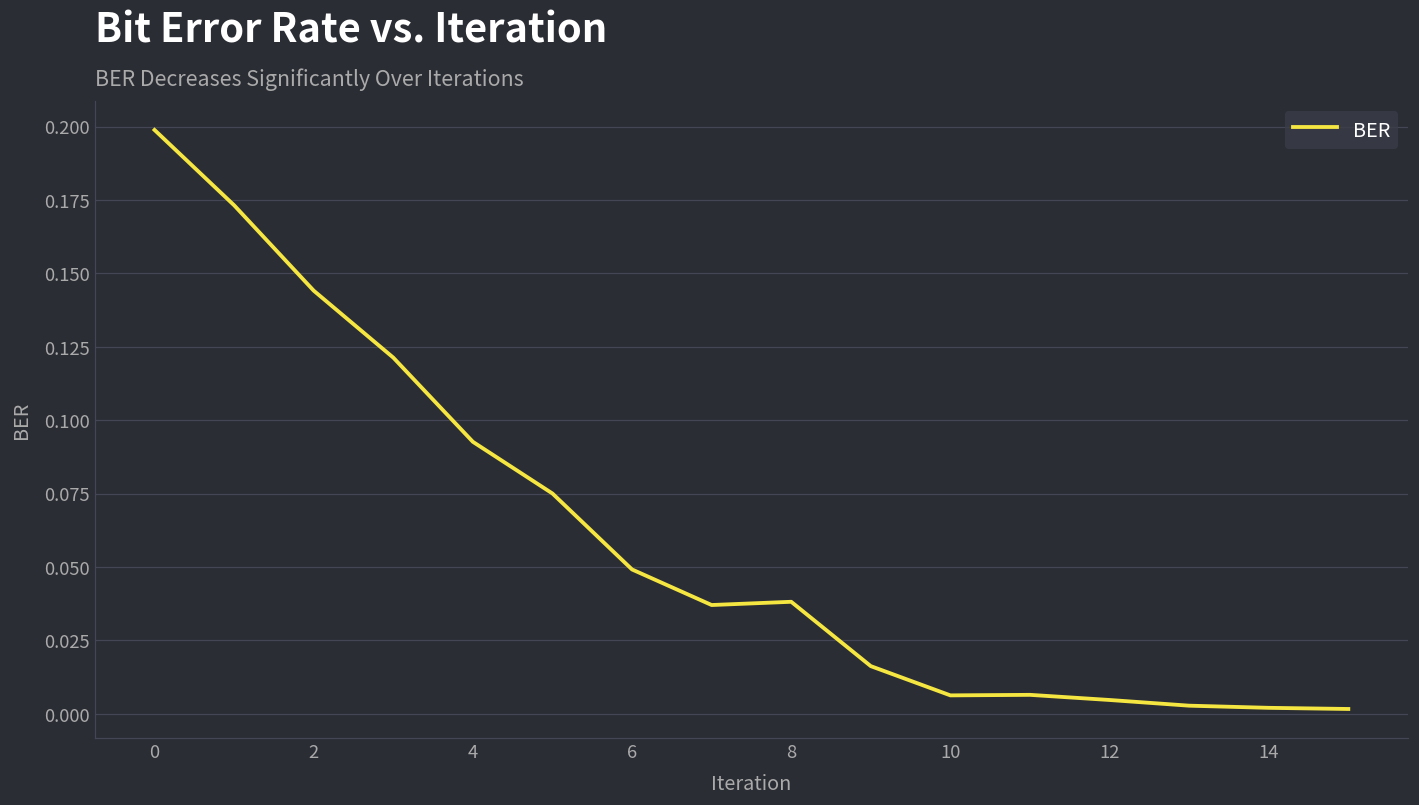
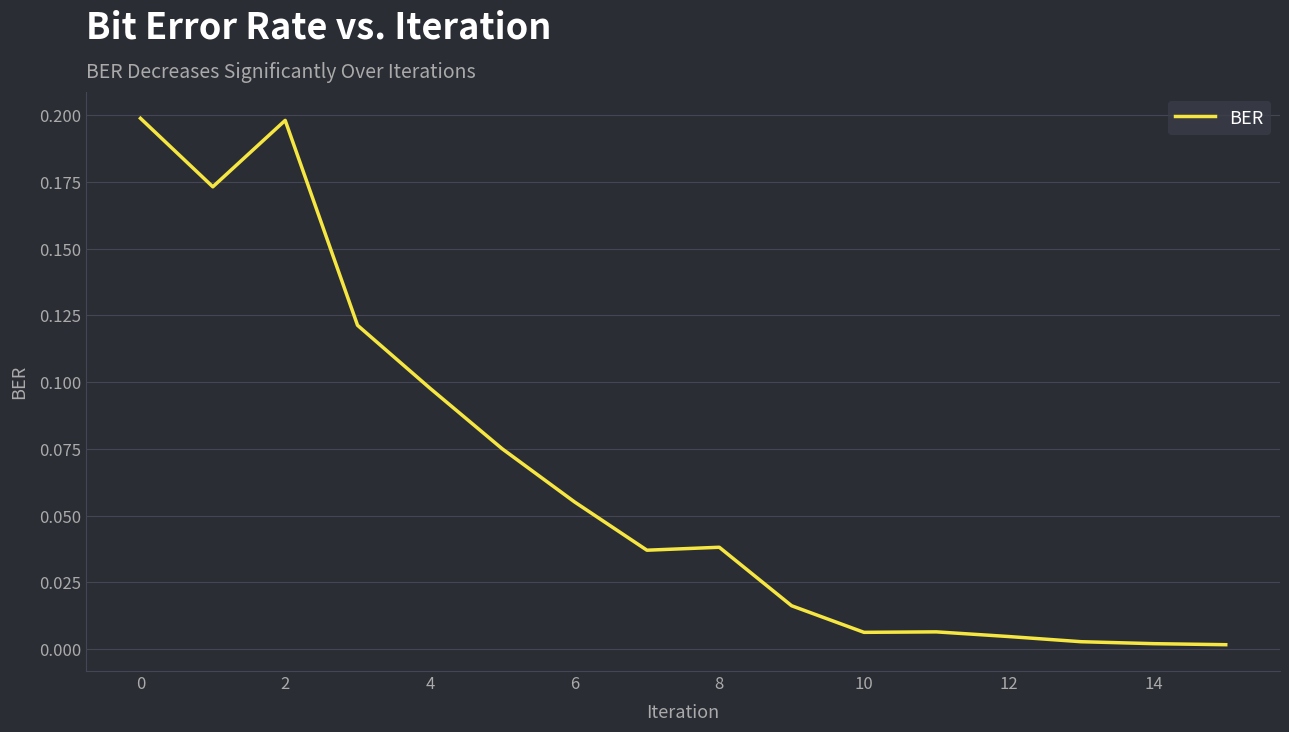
  {
    "0": 0.199,
-   "2": 0.144,
-   "4": 0.093,
-   "6": 0.049,
+   "2": 0.198,
+   "4": 0.098,
+   "6": 0.055,
    "8": 0.038,
    "10": 0.006,
    "12": 0.005,
    "14": 0.002
  }
